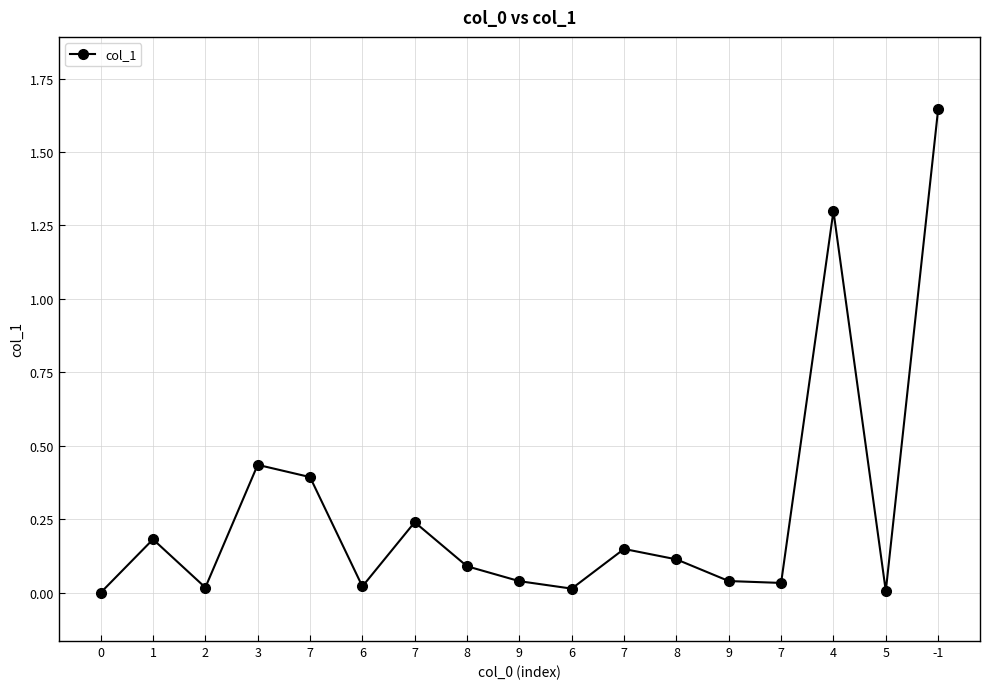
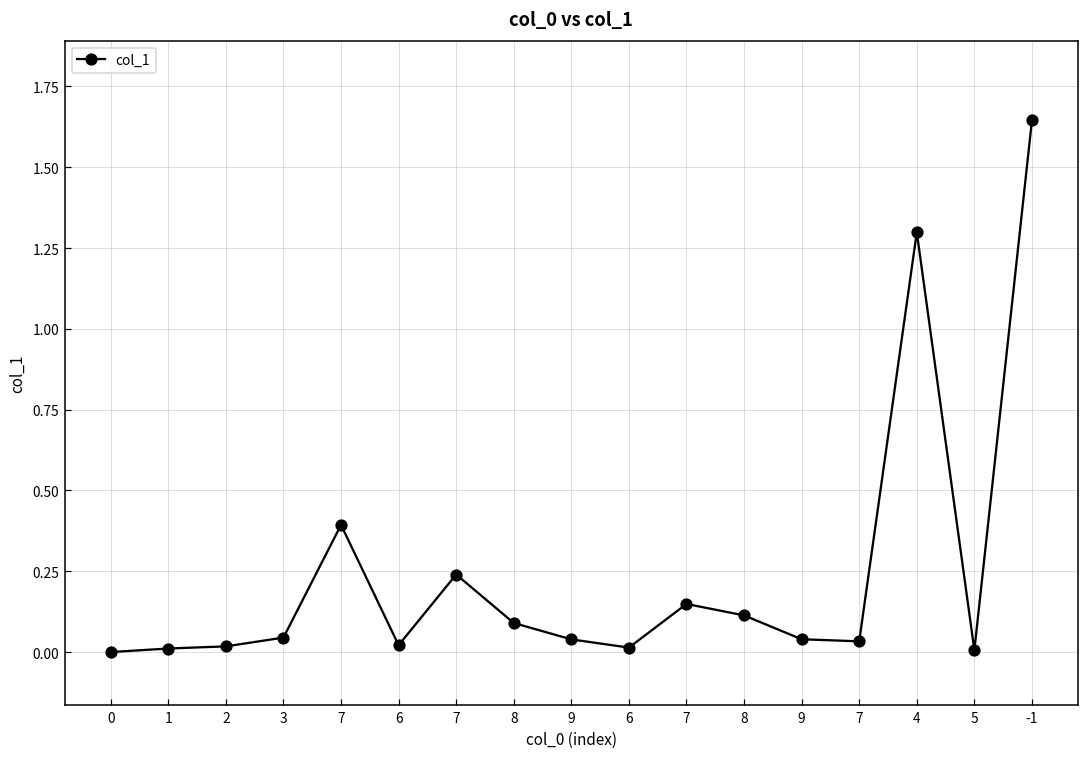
  {
    "0": 0.00,
-   "1": 0.18,
+   "1": 0.01,
    "2": 0.02,
-   "3": 0.44,
+   "3": 0.04,
    "4": 1.30,
    "5": 0.01,
    "-1": 1.64
  }
